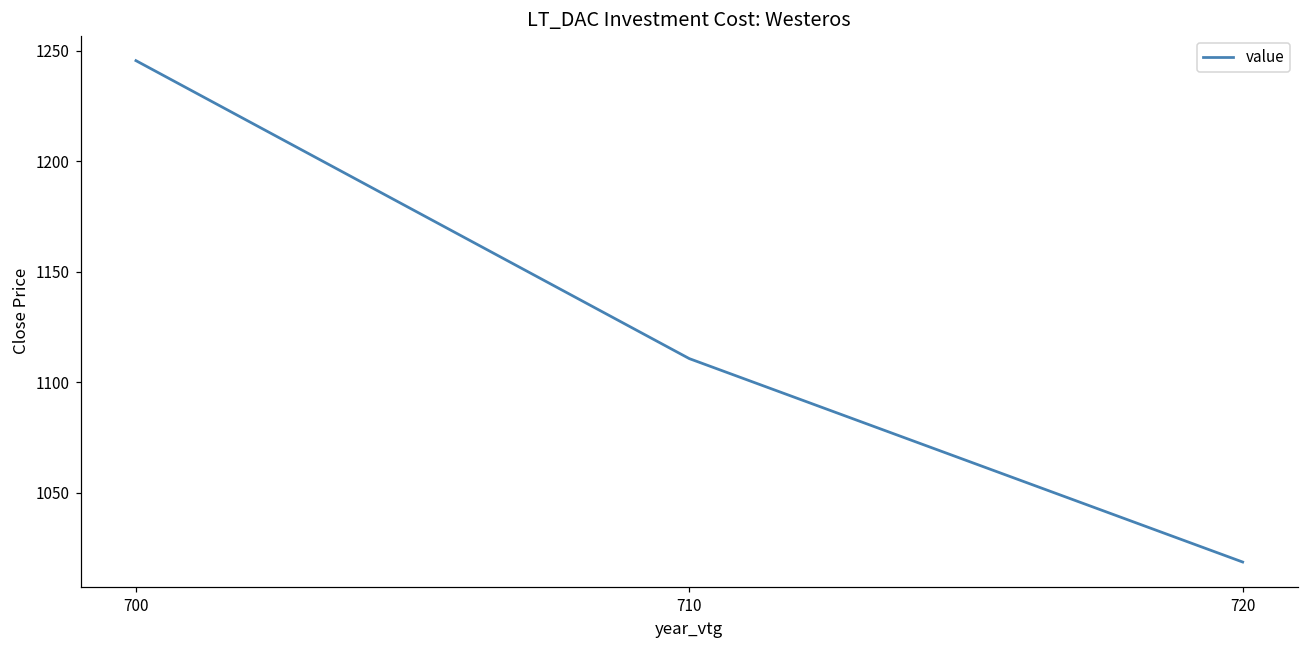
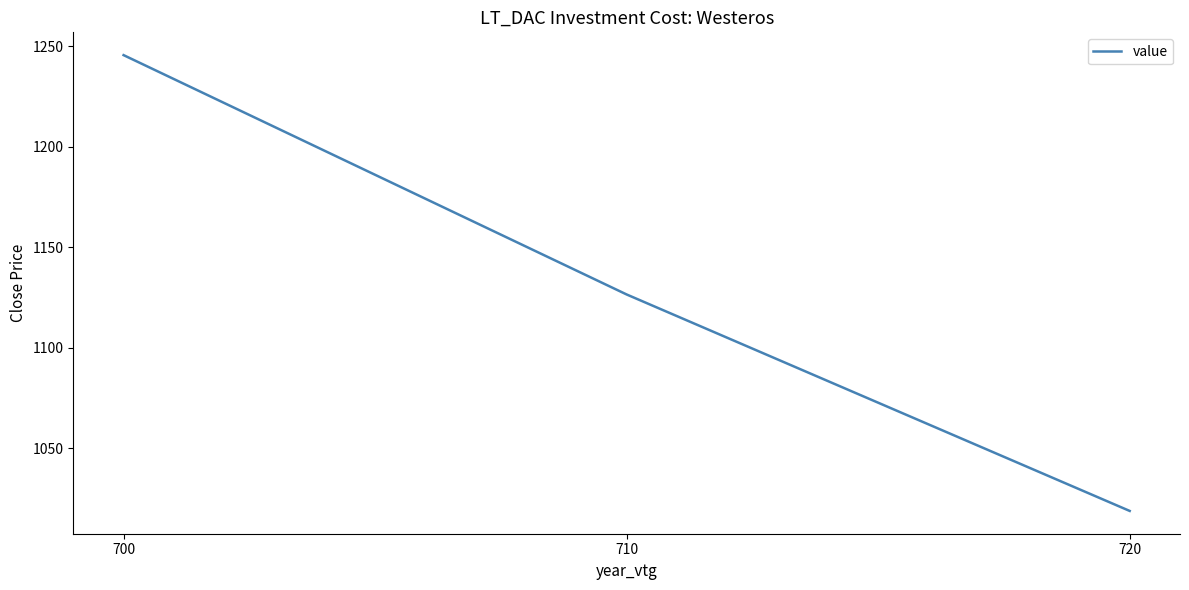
  {
    "700": 1246,
-   "710": 1111,
+   "710": 1126,
    "720": 1019
  }
